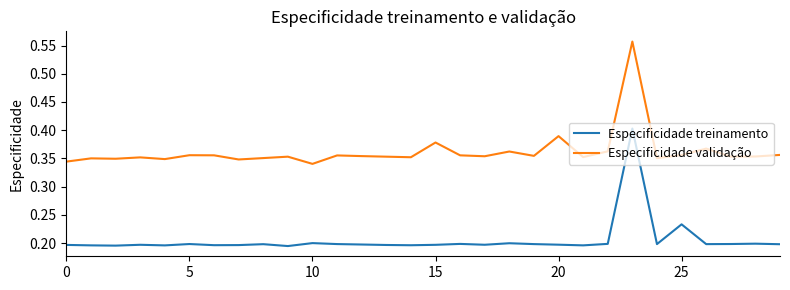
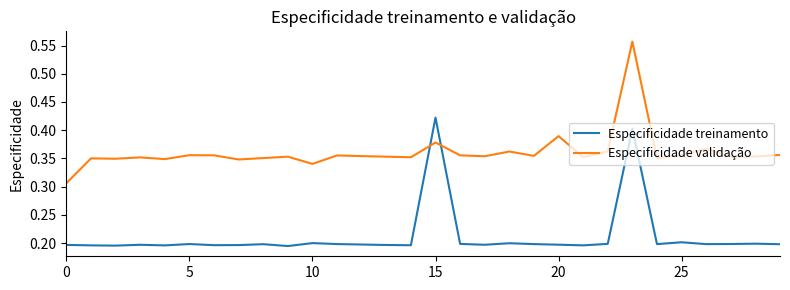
  {
    "Especificidade treinamento": {
      "0": 0.20,
      "5": 0.20,
      "10": 0.20,
-     "15": 0.20,
+     "15": 0.42,
      "20": 0.20,
-     "25": 0.23
+     "25": 0.20
    },
    "Especificidade validação": {
-     "0": 0.34,
+     "0": 0.31,
      "5": 0.36,
      "10": 0.34,
      "15": 0.38,
      "20": 0.39
    }
  }
